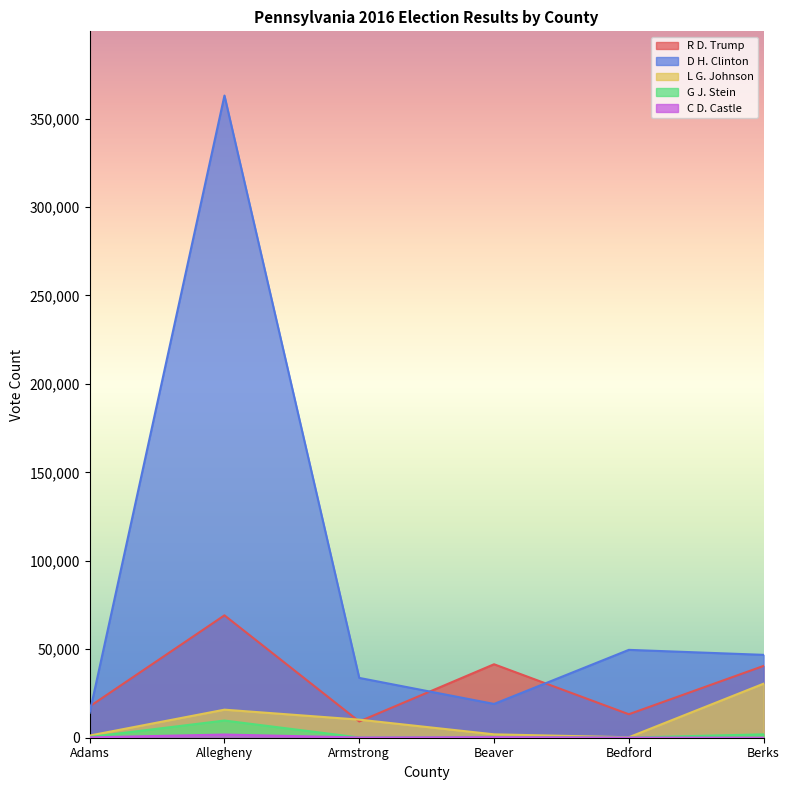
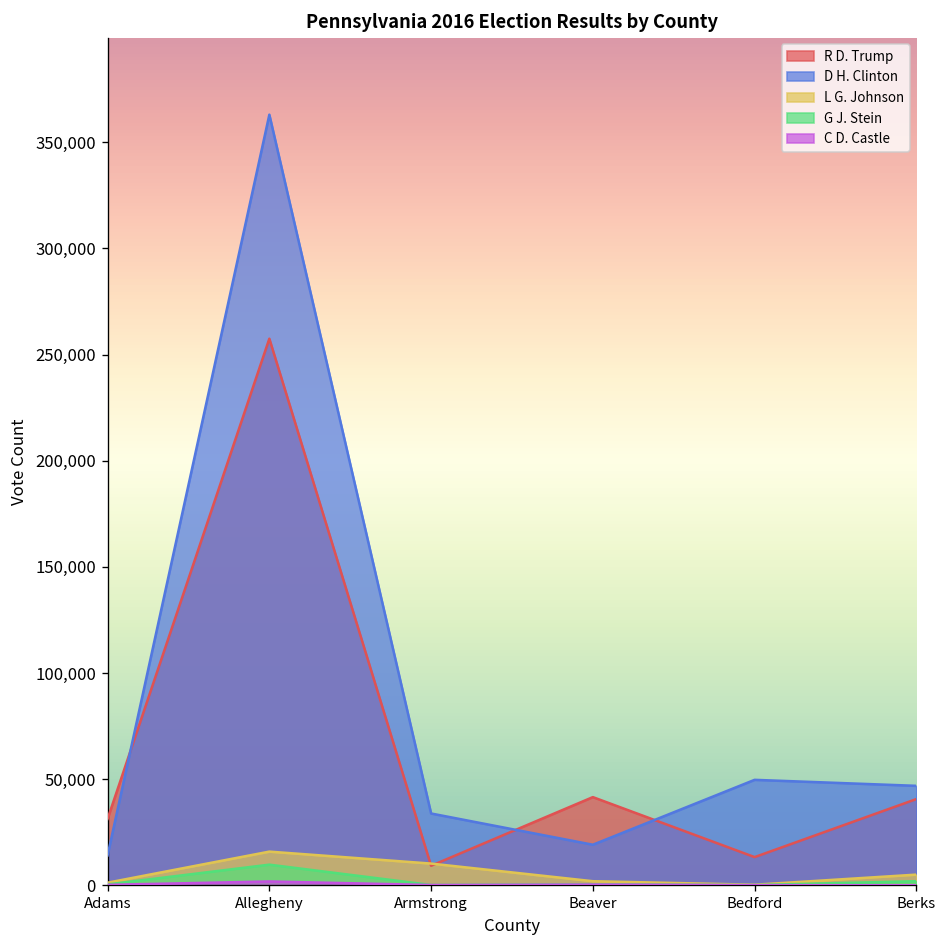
  {
    "R D. Trump": {
-     "Adams": "18,000",
-     "Allegheny": "69,000",
+     "Adams": "31,000",
+     "Allegheny": "257,000",
      "Beaver": "42,000",
      "Bedford": "13,000",
      "Berks": "41,000"
    },
    "D H. Clinton": {
      "Adams": "14,000",
      "Allegheny": "363,000",
      "Armstrong": "34,000",
      "Beaver": "19,000",
      "Bedford": "50,000",
      "Berks": "47,000"
    },
    "L G. Johnson": {
      "Allegheny": "16,000",
      "Beaver": "2,000",
-     "Berks": "31,000"
+     "Berks": "5,000"
    },
    "G J. Stein": {
      "Allegheny": "10,000",
      "Berks": "2,000"
    },
    "C D. Castle": {
      "Allegheny": "2,000",
      "Berks": "0"
    }
  }
